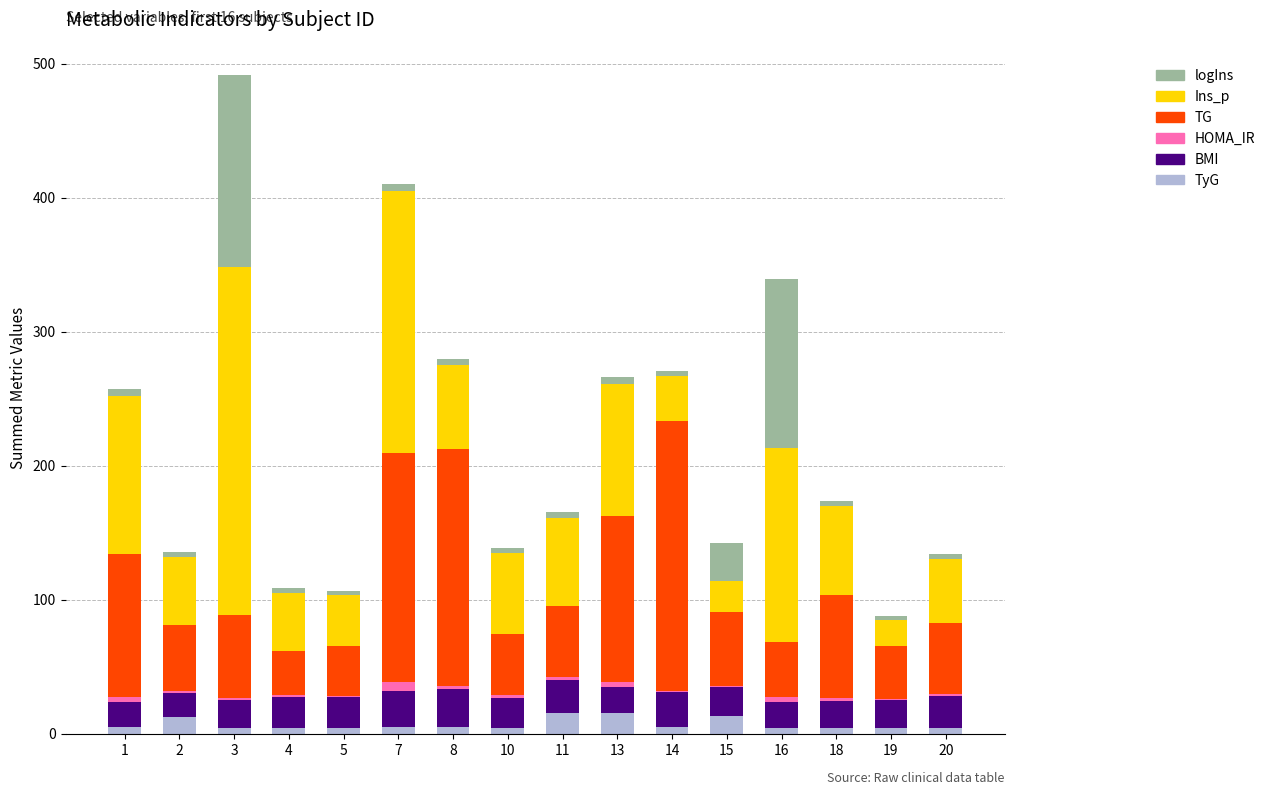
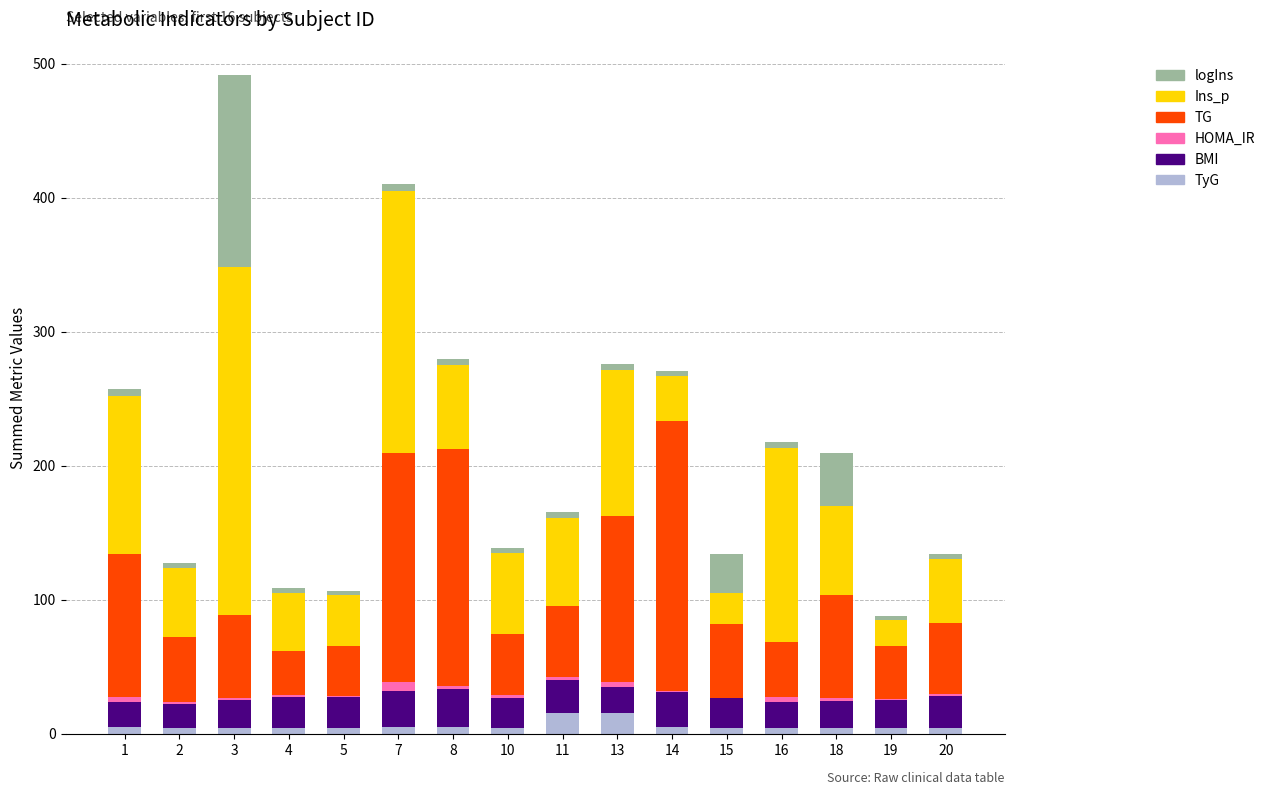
  {
    "TyG": {
      "1": 5,
-     "2": 13,
+     "2": 4,
      "3": 4,
      "4": 4,
      "5": 4,
      "7": 5,
      "8": 5,
      "10": 4,
      "11": 16,
      "13": 15,
      "14": 5,
-     "15": 13,
+     "15": 4,
      "16": 4,
      "18": 4,
      "19": 4,
      "20": 4
    },
    "BMI": {
      "1": 19,
      "2": 18,
      "3": 21,
      "4": 23,
      "5": 23,
      "7": 27,
      "8": 28,
      "10": 23,
      "11": 24,
      "13": 19,
      "14": 26,
      "15": 22,
      "16": 19,
      "18": 20,
      "19": 21,
      "20": 23
    },
    "HOMA_IR": {
      "1": 4,
      "7": 7,
      "8": 2,
      "11": 2,
      "13": 3,
      "16": 4,
      "18": 2
    },
    "TG": {
      "1": 107,
      "2": 49,
      "3": 62,
      "4": 33,
      "5": 37,
      "7": 171,
      "8": 177,
      "10": 46,
      "11": 53,
      "13": 124,
      "14": 201,
      "15": 55,
      "16": 41,
      "18": 77,
      "19": 40,
      "20": 53
    },
    "Ins_p": {
      "1": 118,
      "2": 51,
      "3": 260,
      "4": 43,
      "5": 38,
      "7": 195,
      "8": 63,
      "10": 60,
      "11": 66,
-     "13": 99,
+     "13": 109,
      "14": 34,
      "15": 23,
      "16": 145,
      "18": 66,
      "19": 19,
      "20": 48
    },
    "logIns": {
      "1": 5,
      "2": 4,
      "3": 143,
      "4": 4,
      "5": 4,
      "7": 5,
      "8": 4,
      "10": 4,
      "11": 4,
      "13": 5,
      "14": 4,
      "15": 29,
-     "16": 126,
-     "18": 4,
+     "16": 5,
+     "18": 40,
      "19": 3,
      "20": 4
    }
  }
